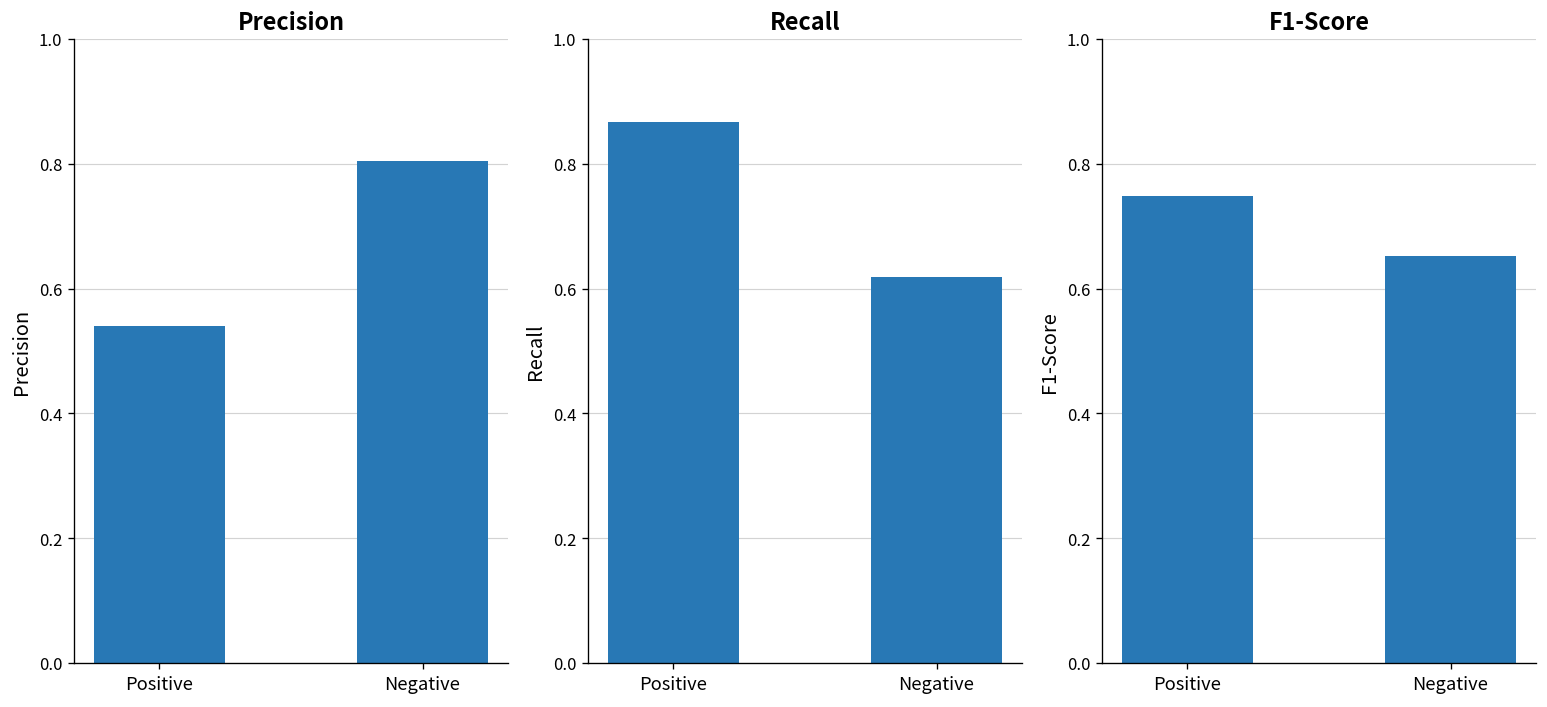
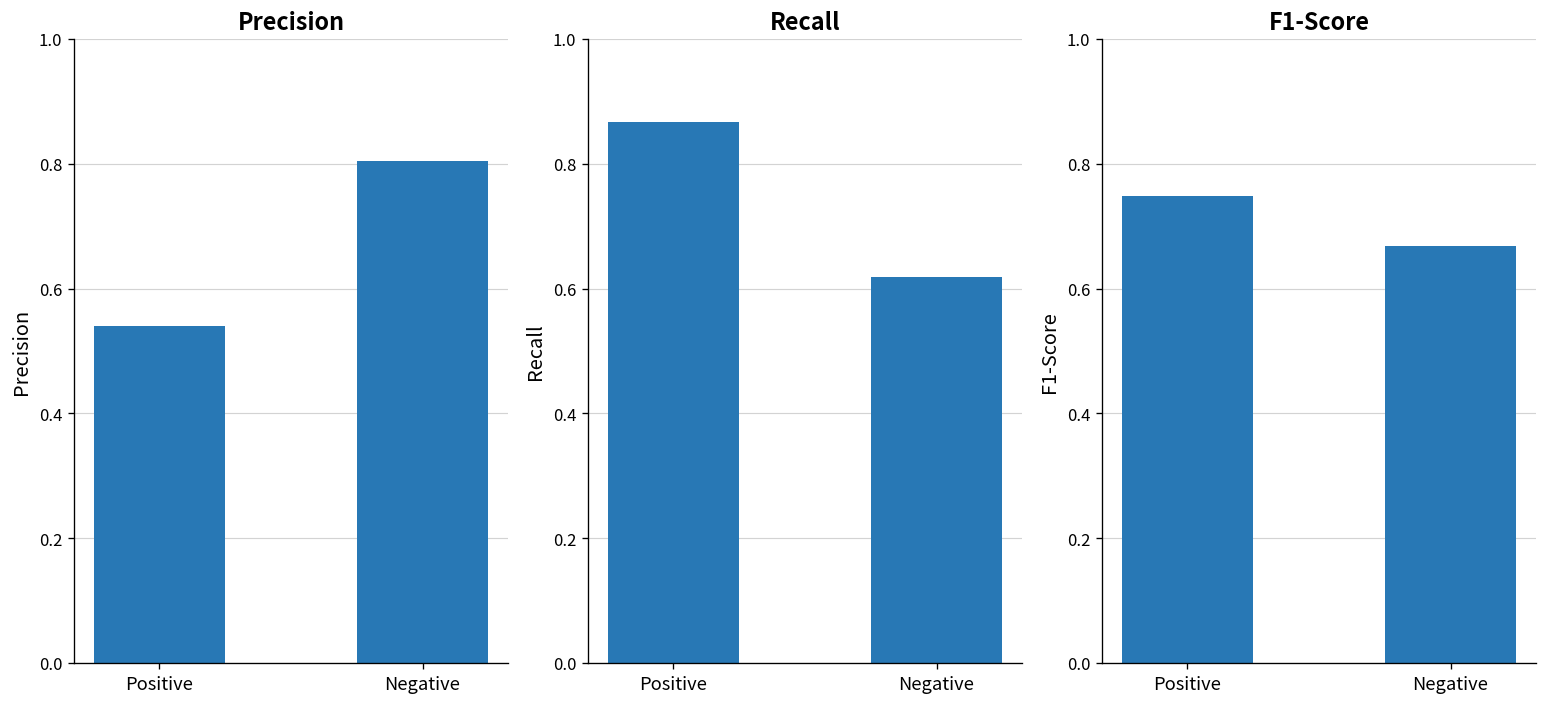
  {
    "Precision": {
      "Positive": 0.54,
      "Negative": 0.80
    },
    "Recall": {
      "Positive": 0.87,
      "Negative": 0.62
    },
    "F1-Score": {
      "Positive": 0.75,
-     "Negative": 0.65
+     "Negative": 0.67
    }
  }
